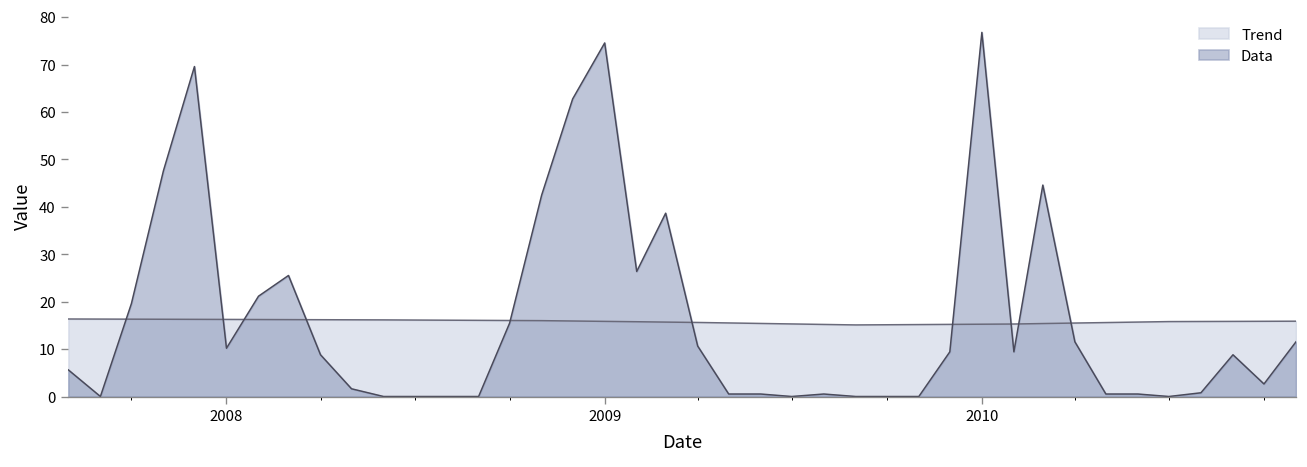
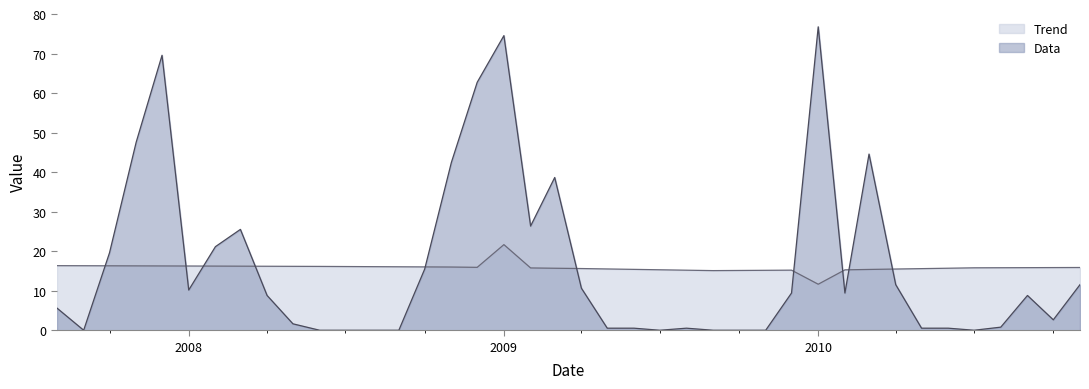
  {
    "Trend": {
      "2008": 16,
-     "2009": 16,
-     "2010": 15
+     "2009": 22,
+     "2010": 12
    },
    "Data": {
      "2008": 10,
      "2009": 75,
      "2010": 77
    }
  }
